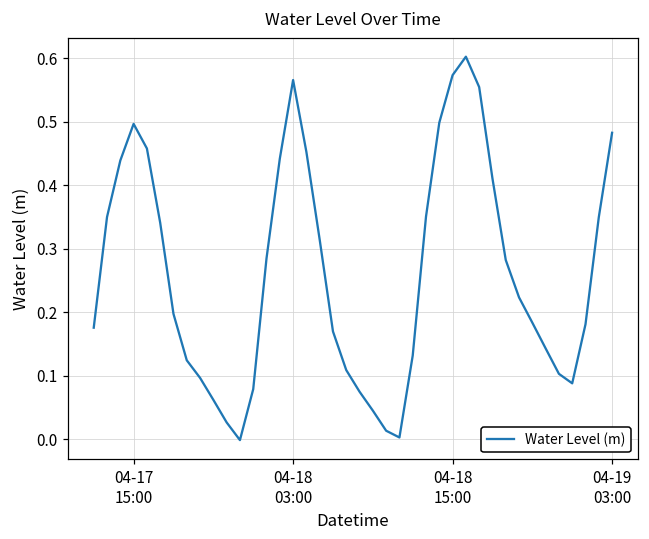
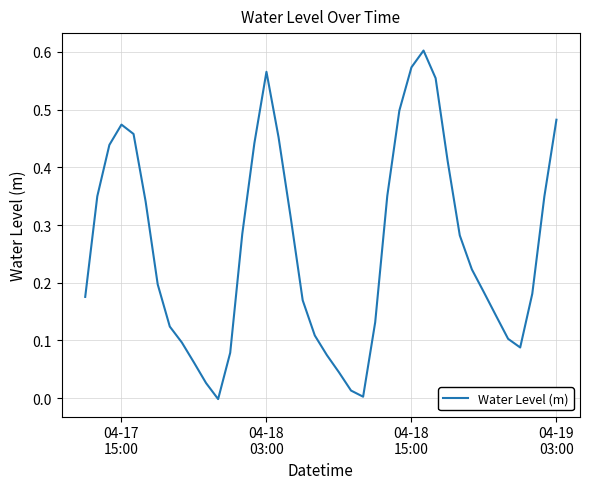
  {
-   "04-17 15:00": 0.50,
+   "04-17 15:00": 0.47,
    "04-18 03:00": 0.57,
    "04-18 15:00": 0.57,
    "04-19 03:00": 0.48
  }
